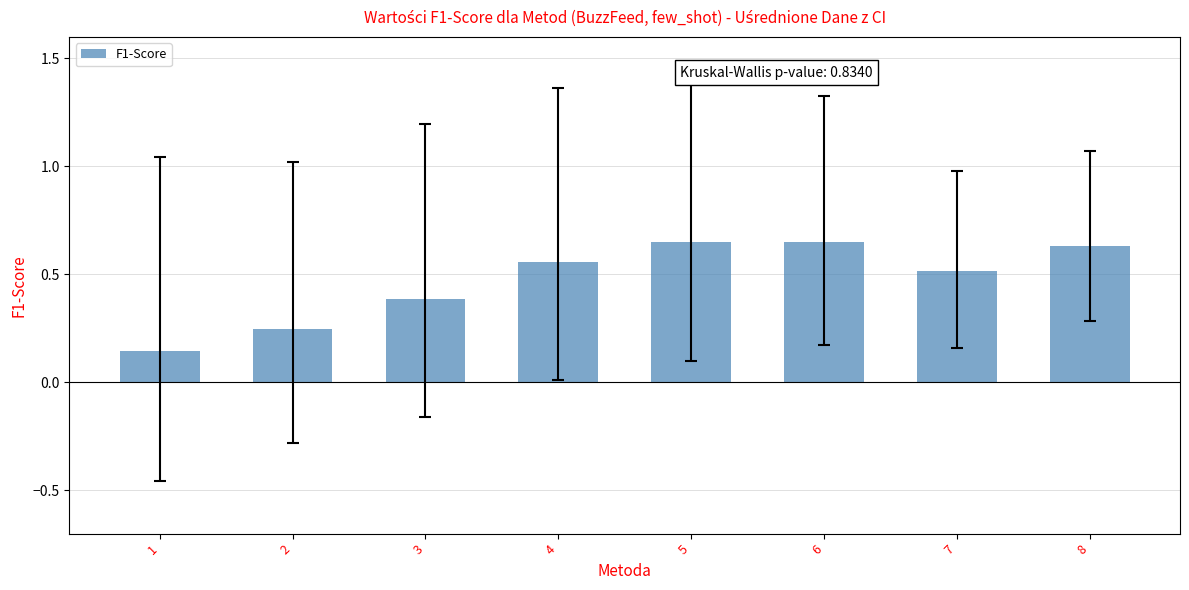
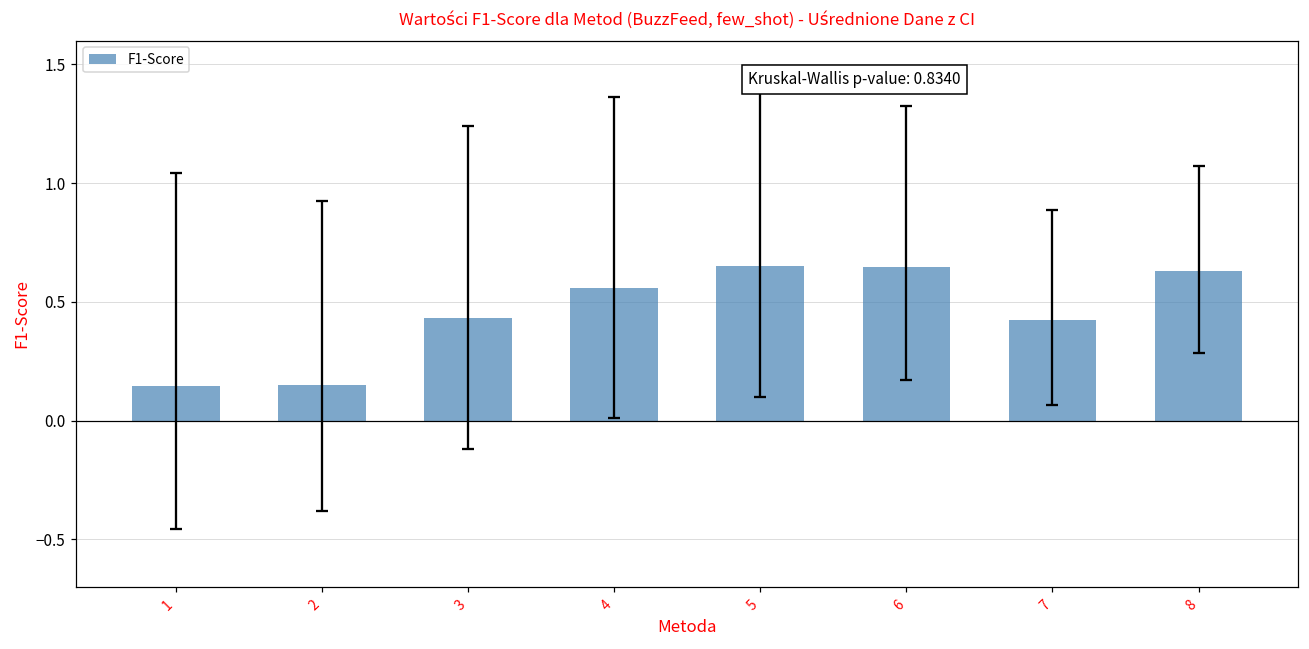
  {
    "F1-Score": {
      "1": 0.14,
-     "2": 0.25,
-     "3": 0.39,
+     "2": 0.15,
+     "3": 0.43,
      "4": 0.56,
      "5": 0.65,
      "6": 0.65,
-     "7": 0.52,
+     "7": 0.42,
      "8": 0.63
    }
  }
